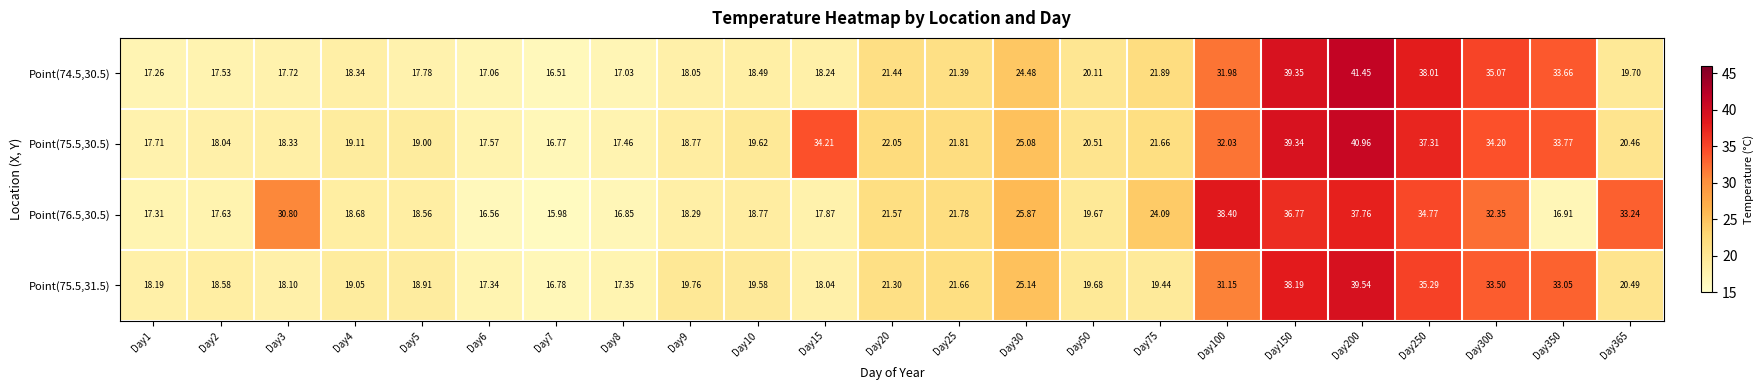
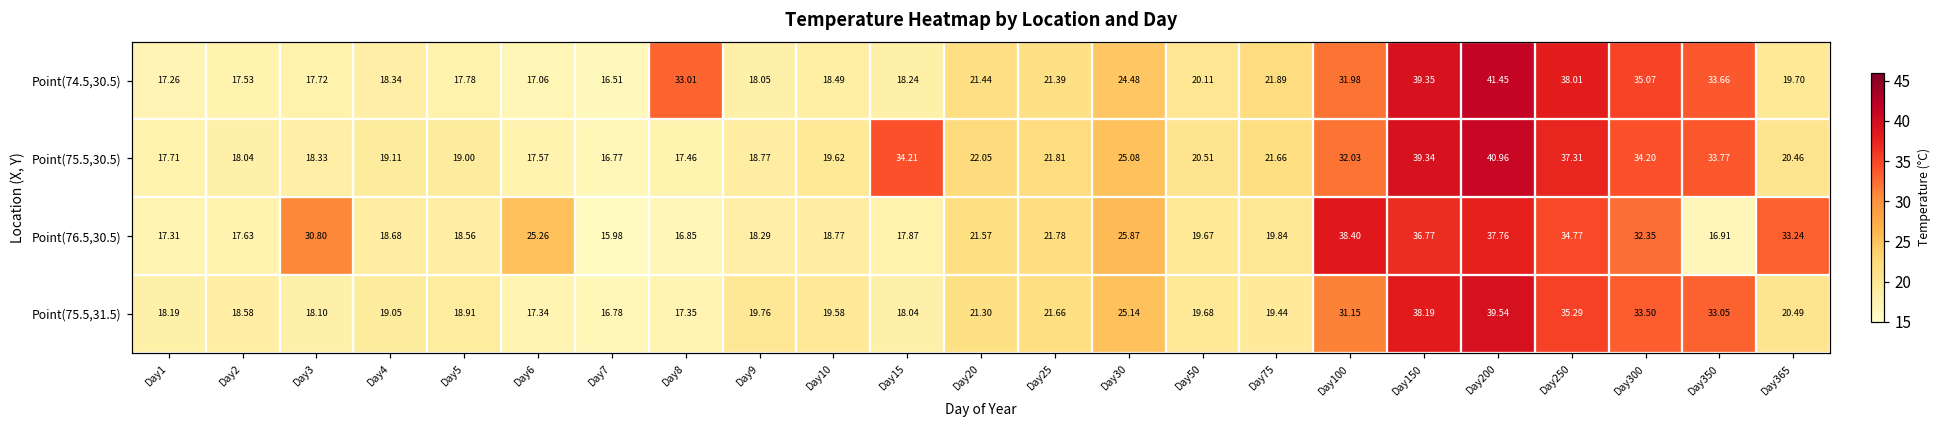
  {
    "Point(74.5,30.5)": {
      "Day1": 17.26,
      "Day2": 17.53,
      "Day3": 17.72,
      "Day4": 18.34,
      "Day5": 17.78,
      "Day6": 17.06,
      "Day7": 16.51,
-     "Day8": 17.03,
+     "Day8": 33.01,
      "Day9": 18.05,
      "Day10": 18.49,
      "Day15": 18.24,
      "Day20": 21.44,
      "Day25": 21.39,
      "Day30": 24.48,
      "Day50": 20.11,
      "Day75": 21.89,
      "Day100": 31.98,
      "Day150": 39.35,
      "Day200": 41.45,
      "Day250": 38.01,
      "Day300": 35.07,
      "Day350": 33.66,
      "Day365": 19.70
    },
    "Point(75.5,30.5)": {
      "Day1": 17.71,
      "Day2": 18.04,
      "Day3": 18.33,
      "Day4": 19.11,
      "Day5": 19.00,
      "Day6": 17.57,
      "Day7": 16.77,
      "Day8": 17.46,
      "Day9": 18.77,
      "Day10": 19.62,
      "Day15": 34.21,
      "Day20": 22.05,
      "Day25": 21.81,
      "Day30": 25.08,
      "Day50": 20.51,
      "Day75": 21.66,
      "Day100": 32.03,
      "Day150": 39.34,
      "Day200": 40.96,
      "Day250": 37.31,
      "Day300": 34.20,
      "Day350": 33.77,
      "Day365": 20.46
    },
    "Point(76.5,30.5)": {
      "Day1": 17.31,
      "Day2": 17.63,
      "Day3": 30.80,
      "Day4": 18.68,
      "Day5": 18.56,
-     "Day6": 16.56,
+     "Day6": 25.26,
      "Day7": 15.98,
      "Day8": 16.85,
      "Day9": 18.29,
      "Day10": 18.77,
      "Day15": 17.87,
      "Day20": 21.57,
      "Day25": 21.78,
      "Day30": 25.87,
      "Day50": 19.67,
-     "Day75": 24.09,
+     "Day75": 19.84,
      "Day100": 38.40,
      "Day150": 36.77,
      "Day200": 37.76,
      "Day250": 34.77,
      "Day300": 32.35,
      "Day350": 16.91,
      "Day365": 33.24
    },
    "Point(75.5,31.5)": {
      "Day1": 18.19,
      "Day2": 18.58,
      "Day3": 18.10,
      "Day4": 19.05,
      "Day5": 18.91,
      "Day6": 17.34,
      "Day7": 16.78,
      "Day8": 17.35,
      "Day9": 19.76,
      "Day10": 19.58,
      "Day15": 18.04,
      "Day20": 21.30,
      "Day25": 21.66,
      "Day30": 25.14,
      "Day50": 19.68,
      "Day75": 19.44,
      "Day100": 31.15,
      "Day150": 38.19,
      "Day200": 39.54,
      "Day250": 35.29,
      "Day300": 33.50,
      "Day350": 33.05,
      "Day365": 20.49
    }
  }
